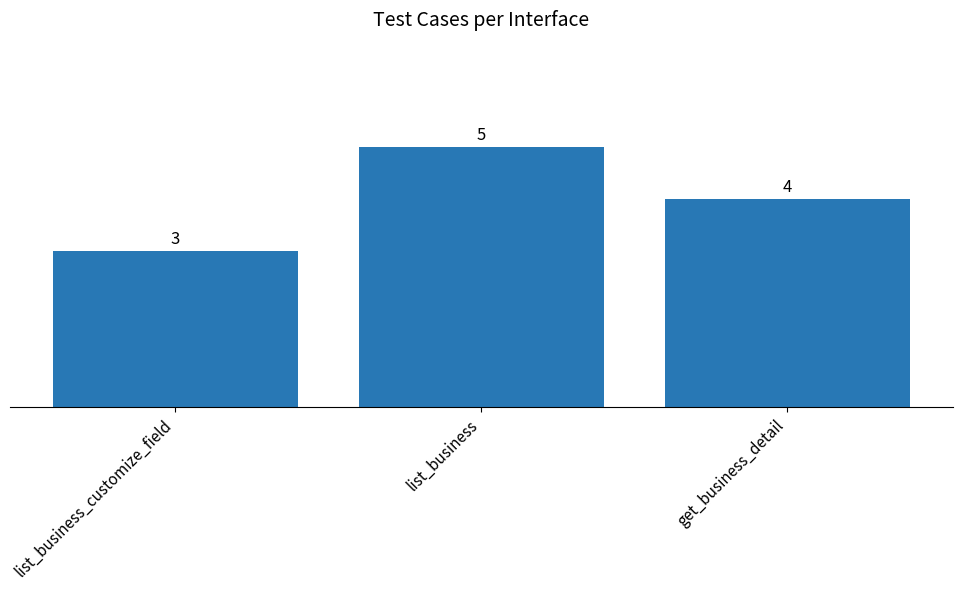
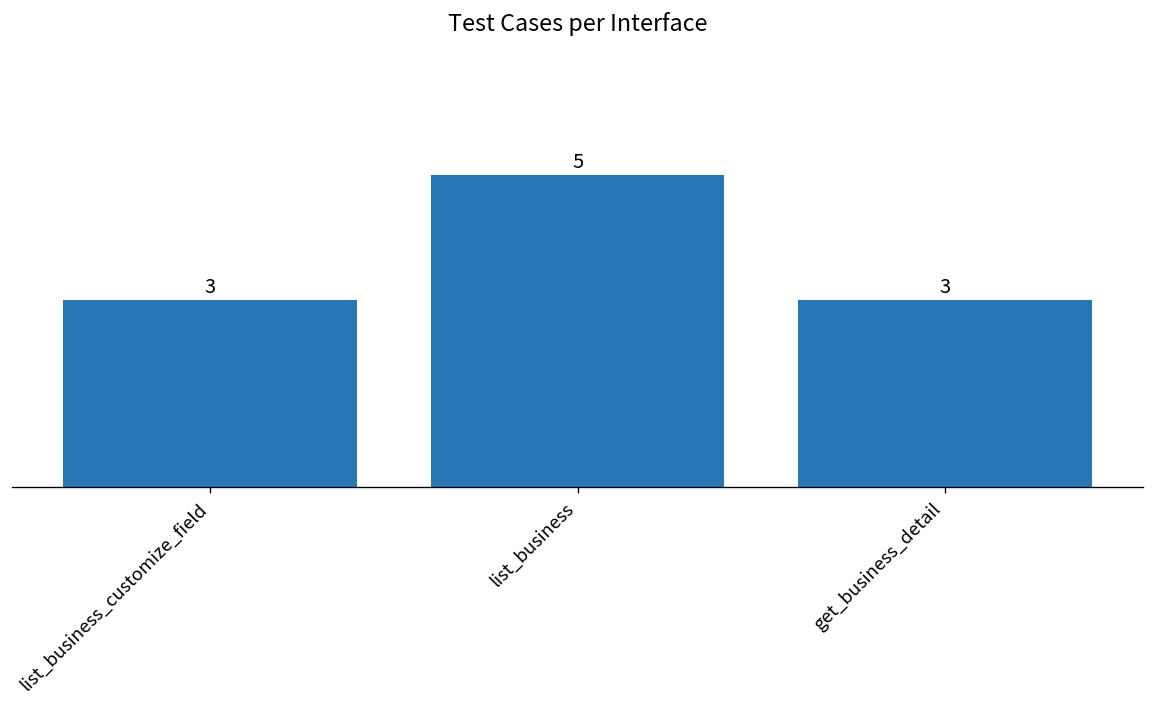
  {
    "list_business_customize_field": 3,
    "list_business": 5,
-   "get_business_detail": 4
+   "get_business_detail": 3
  }
